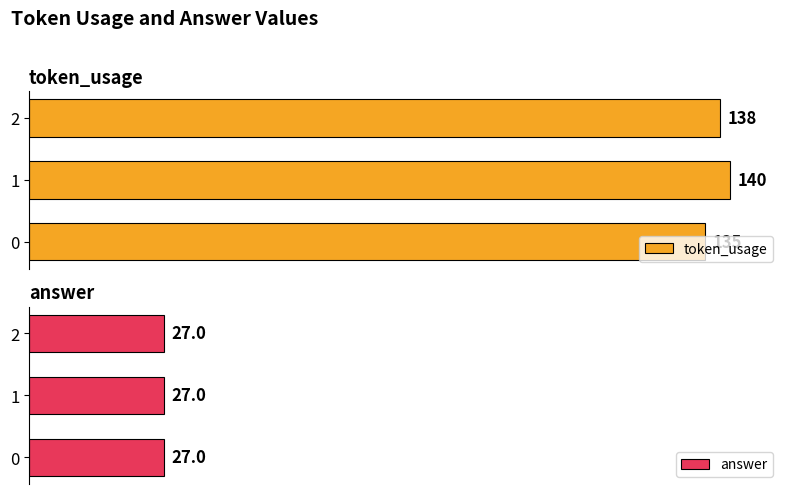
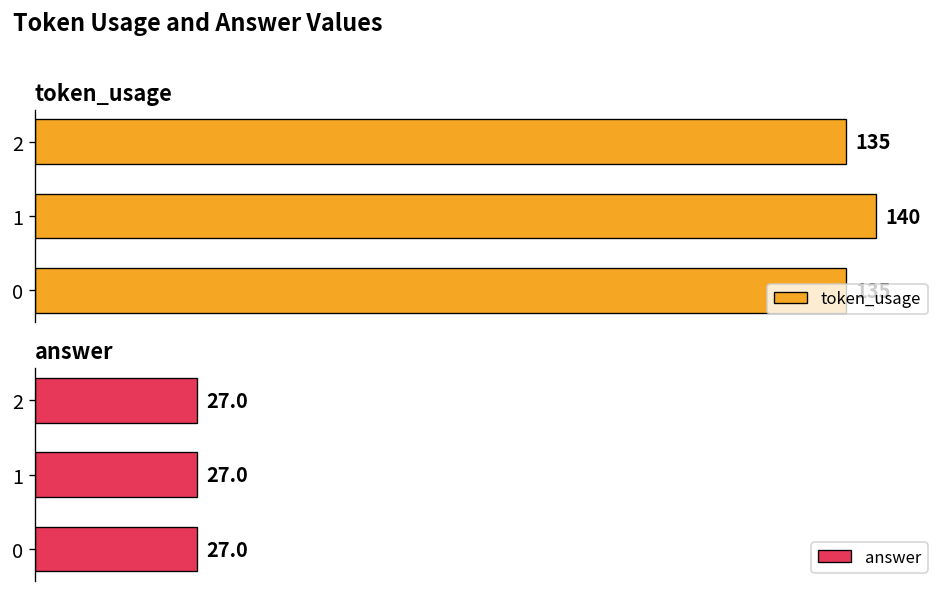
  {
    "token_usage": {
-     "2": 138,
+     "2": 135,
      "1": 140
    },
    "answer": {
      "2": 27.0,
      "1": 27.0,
      "0": 27.0
    }
  }
